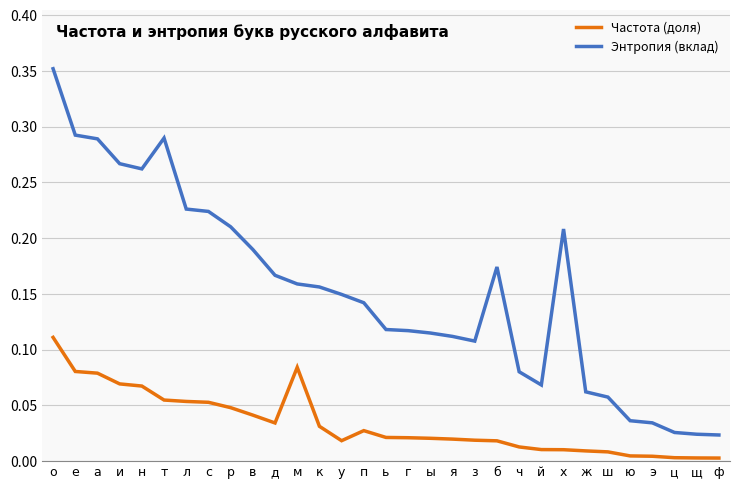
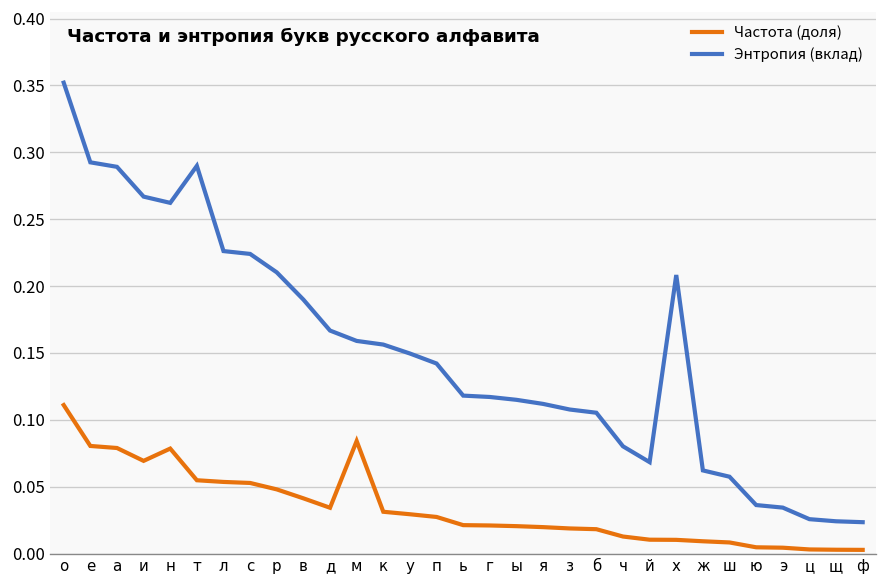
  {
    "Частота (доля)": {
      "о": 0.111,
      "е": 0.080,
      "а": 0.079,
      "и": 0.069,
-     "н": 0.067,
+     "н": 0.078,
      "т": 0.055,
      "л": 0.054,
      "с": 0.053,
      "р": 0.048,
      "в": 0.041,
      "д": 0.034,
      "м": 0.084,
      "к": 0.031,
-     "у": 0.018,
+     "у": 0.029,
      "п": 0.027,
      "ь": 0.021,
      "г": 0.021,
      "ы": 0.020,
      "я": 0.020,
      "з": 0.019,
      "б": 0.018,
      "ч": 0.013,
      "й": 0.010,
      "х": 0.010,
      "ж": 0.009,
      "ш": 0.008,
      "ю": 0.005,
      "э": 0.004,
      "ц": 0.003,
      "щ": 0.003,
      "ф": 0.003
    },
    "Энтропия (вклад)": {
      "о": 0.352,
      "е": 0.293,
      "а": 0.289,
      "и": 0.267,
      "н": 0.262,
      "т": 0.290,
      "л": 0.226,
      "с": 0.224,
      "р": 0.210,
      "в": 0.190,
      "д": 0.167,
      "м": 0.159,
      "к": 0.156,
      "у": 0.150,
      "п": 0.142,
      "ь": 0.118,
      "г": 0.117,
      "ы": 0.115,
      "я": 0.112,
      "з": 0.108,
-     "б": 0.174,
+     "б": 0.105,
      "ч": 0.080,
      "й": 0.068,
      "х": 0.208,
      "ж": 0.062,
      "ш": 0.057,
      "ю": 0.036,
      "э": 0.034,
      "ц": 0.026,
      "щ": 0.024,
      "ф": 0.023
    }
  }
